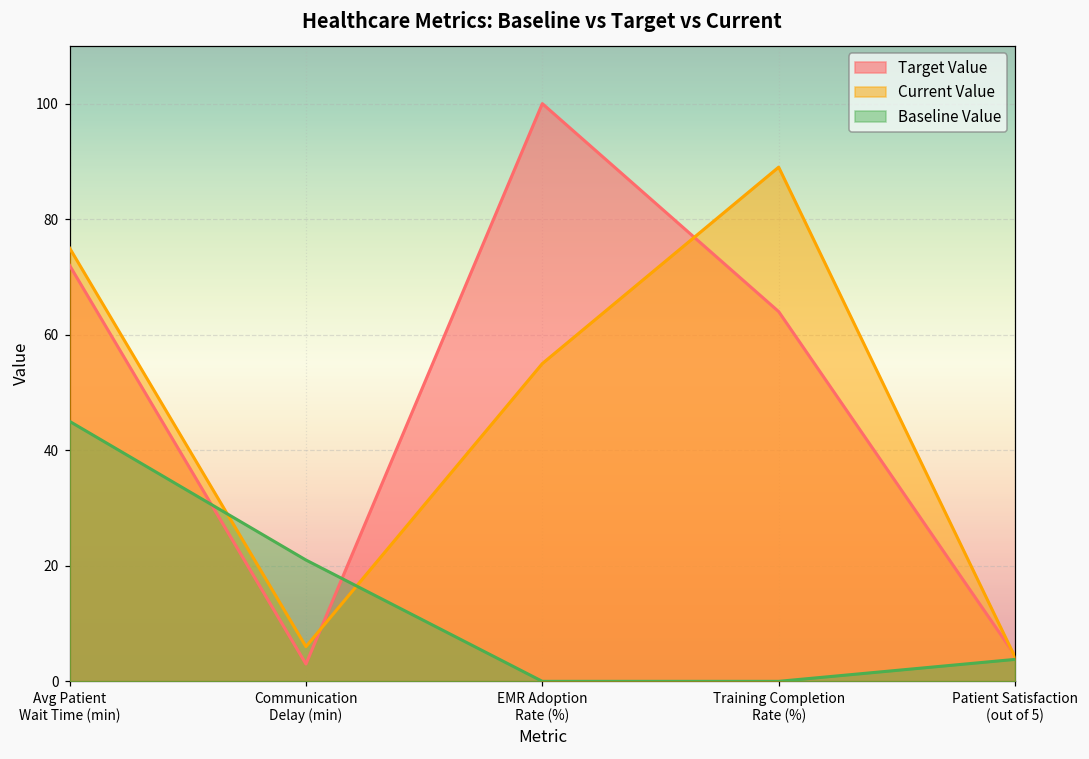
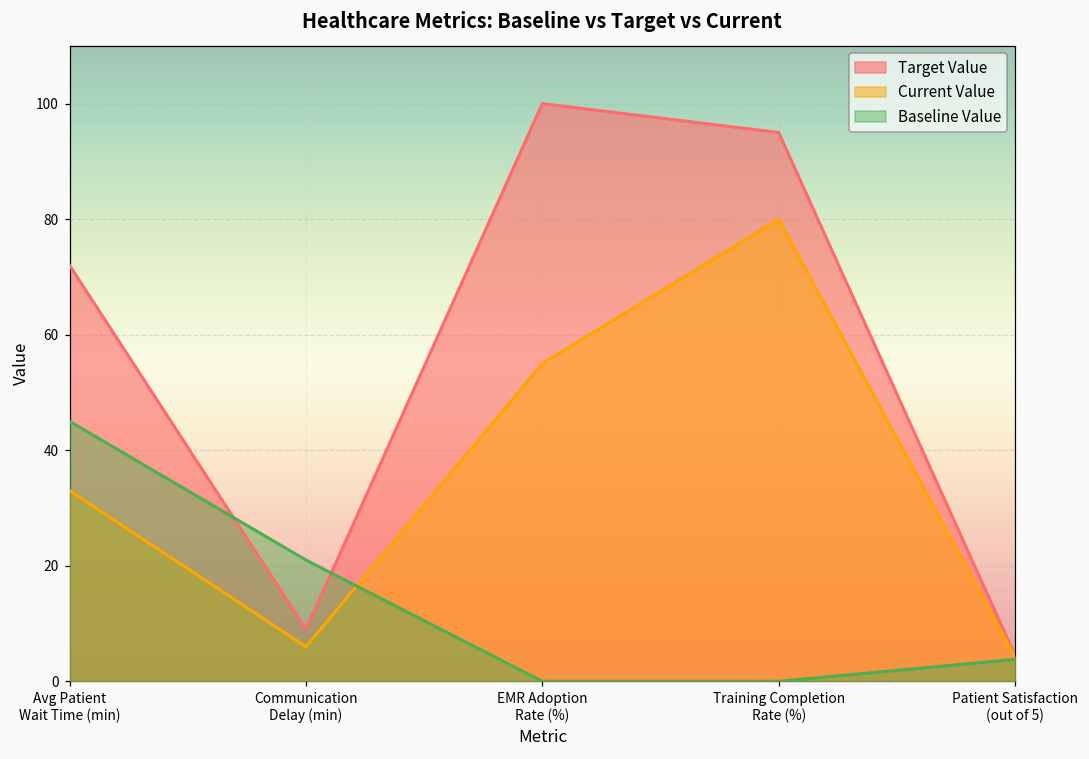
  {
    "Target Value": {
      "Avg Patient Wait Time (min)": 72,
-     "Communication Delay (min)": 3,
+     "Communication Delay (min)": 9,
      "EMR Adoption Rate (%)": 100,
-     "Training Completion Rate (%)": 64
+     "Training Completion Rate (%)": 95
    },
    "Current Value": {
-     "Avg Patient Wait Time (min)": 75,
+     "Avg Patient Wait Time (min)": 33,
      "Communication Delay (min)": 6,
      "EMR Adoption Rate (%)": 55,
-     "Training Completion Rate (%)": 89
+     "Training Completion Rate (%)": 80
    },
    "Baseline Value": {
      "Avg Patient Wait Time (min)": 45,
      "Communication Delay (min)": 21,
      "EMR Adoption Rate (%)": 0,
      "Training Completion Rate (%)": 0
    }
  }
